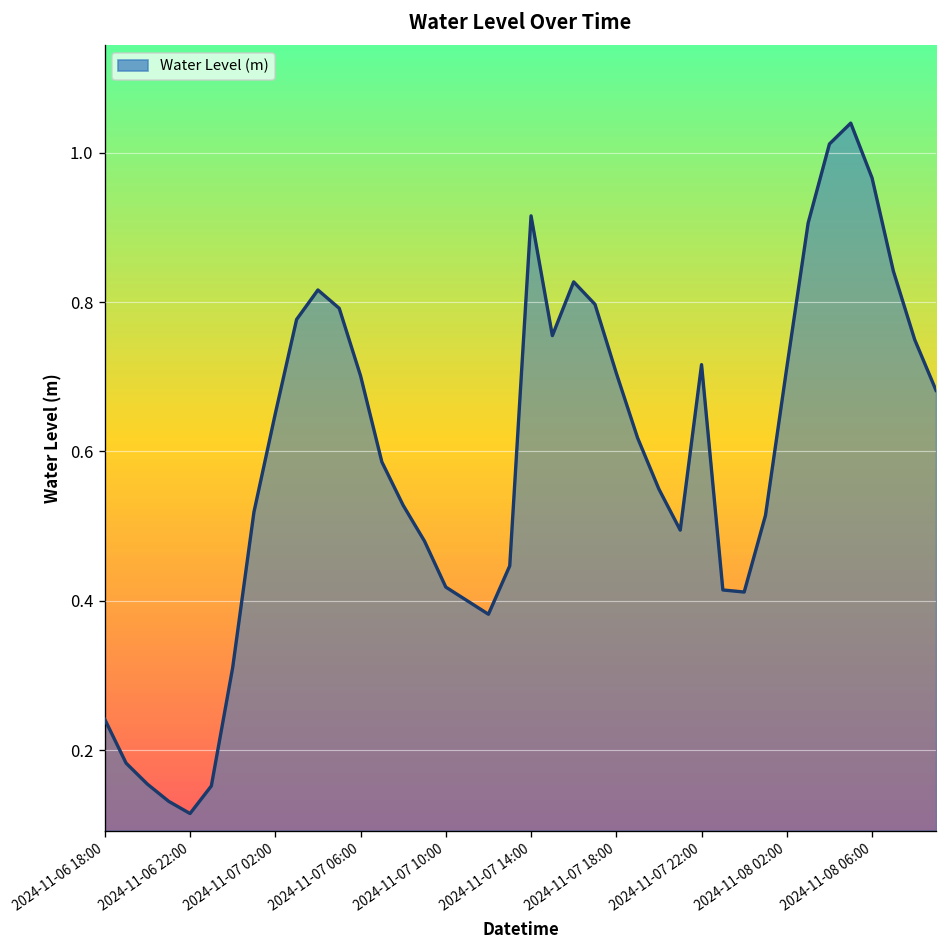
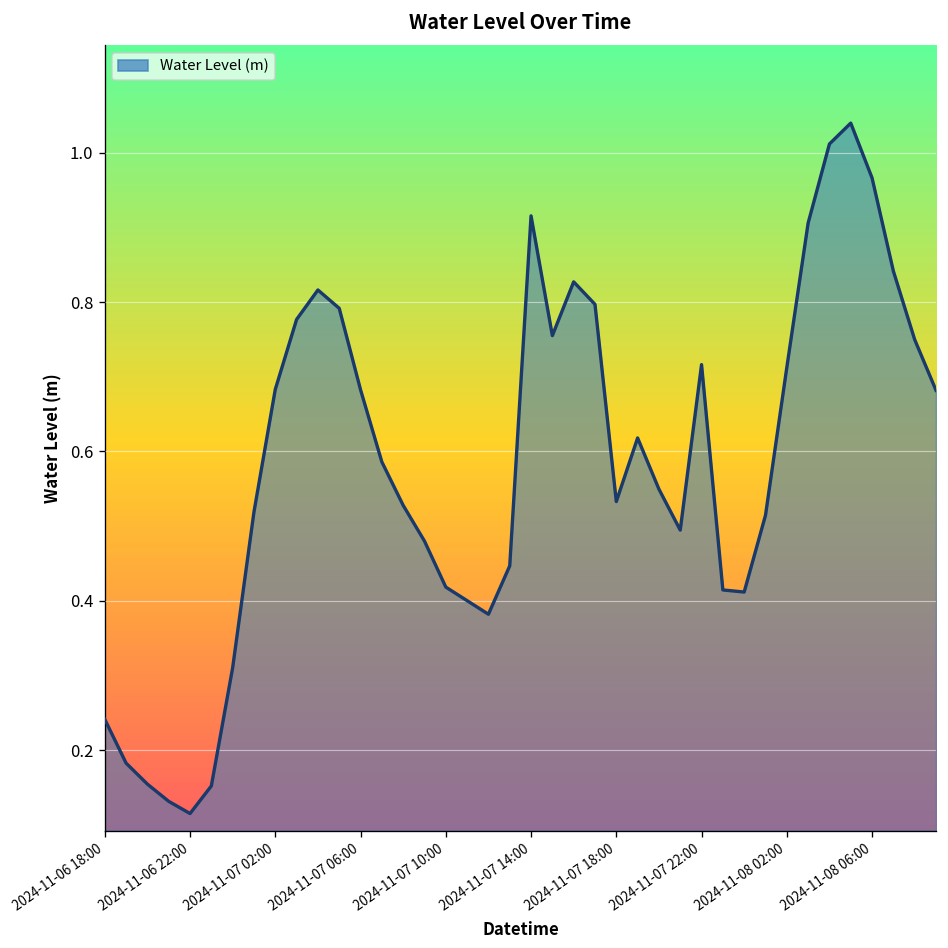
  {
    "2024-11-06 18:00": 0.24,
    "2024-11-06 22:00": 0.12,
-   "2024-11-07 02:00": 0.65,
-   "2024-11-07 06:00": 0.70,
+   "2024-11-07 02:00": 0.68,
+   "2024-11-07 06:00": 0.68,
    "2024-11-07 10:00": 0.42,
    "2024-11-07 14:00": 0.92,
-   "2024-11-07 18:00": 0.70,
+   "2024-11-07 18:00": 0.53,
    "2024-11-07 22:00": 0.72,
    "2024-11-08 02:00": 0.71,
    "2024-11-08 06:00": 0.97
  }
